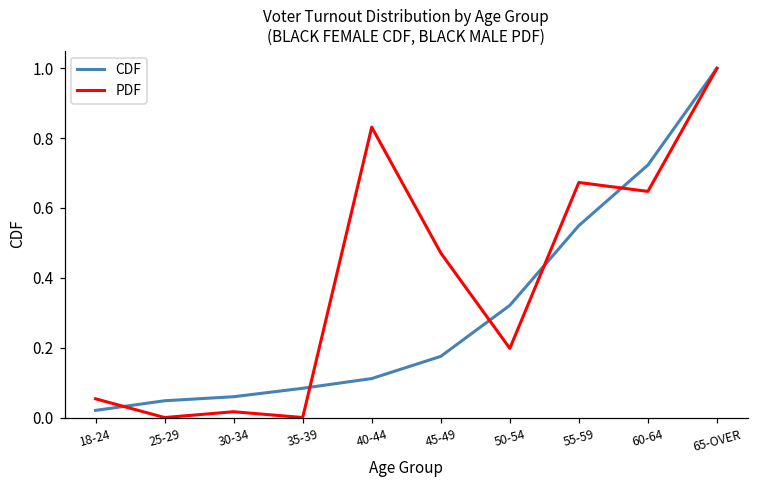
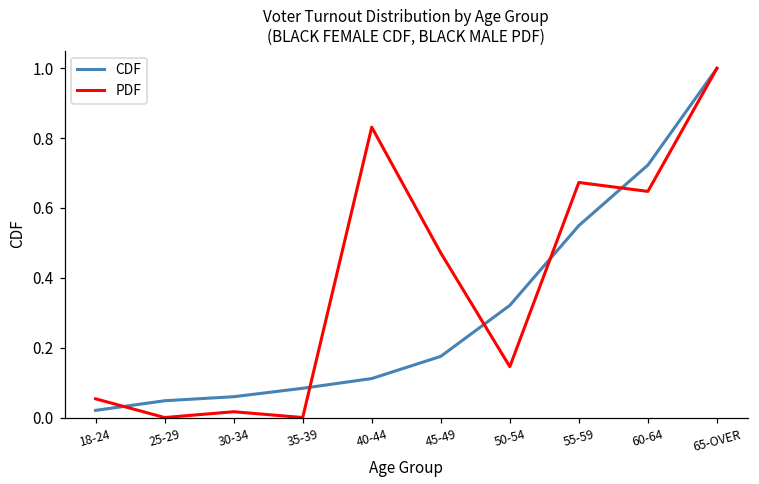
  {
    "CDF": {
      "18-24": 0.02,
      "25-29": 0.05,
      "30-34": 0.06,
      "35-39": 0.08,
      "40-44": 0.11,
      "45-49": 0.18,
      "50-54": 0.32,
      "55-59": 0.55,
      "60-64": 0.72
    },
    "PDF": {
      "18-24": 0.05,
      "25-29": 0.00,
      "30-34": 0.02,
      "35-39": 0.00,
      "40-44": 0.83,
      "45-49": 0.47,
-     "50-54": 0.20,
+     "50-54": 0.15,
      "55-59": 0.67,
      "60-64": 0.65
    }
  }
